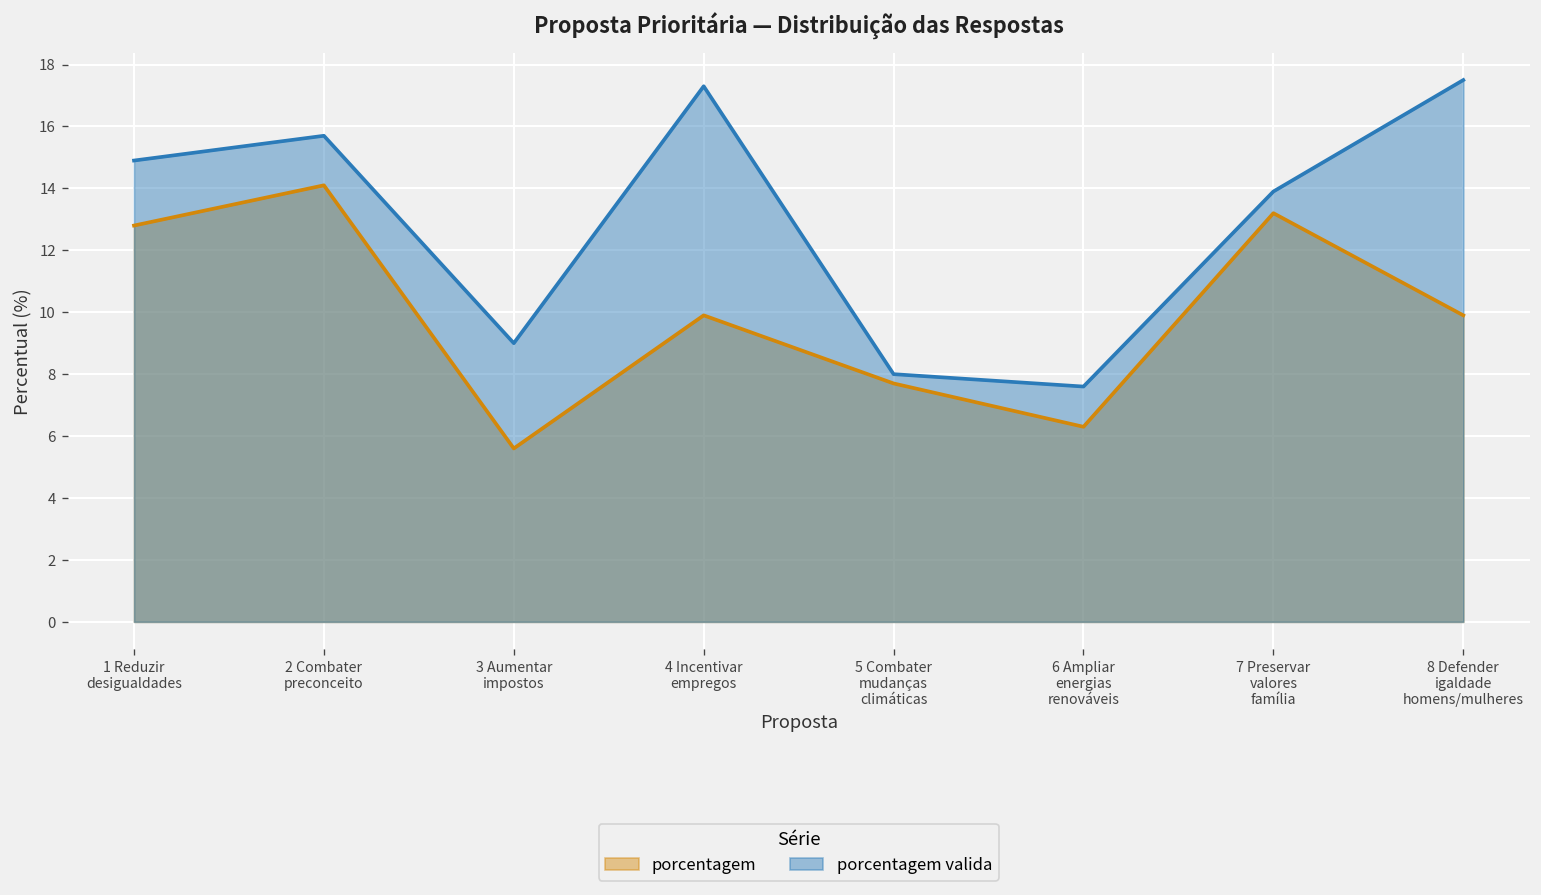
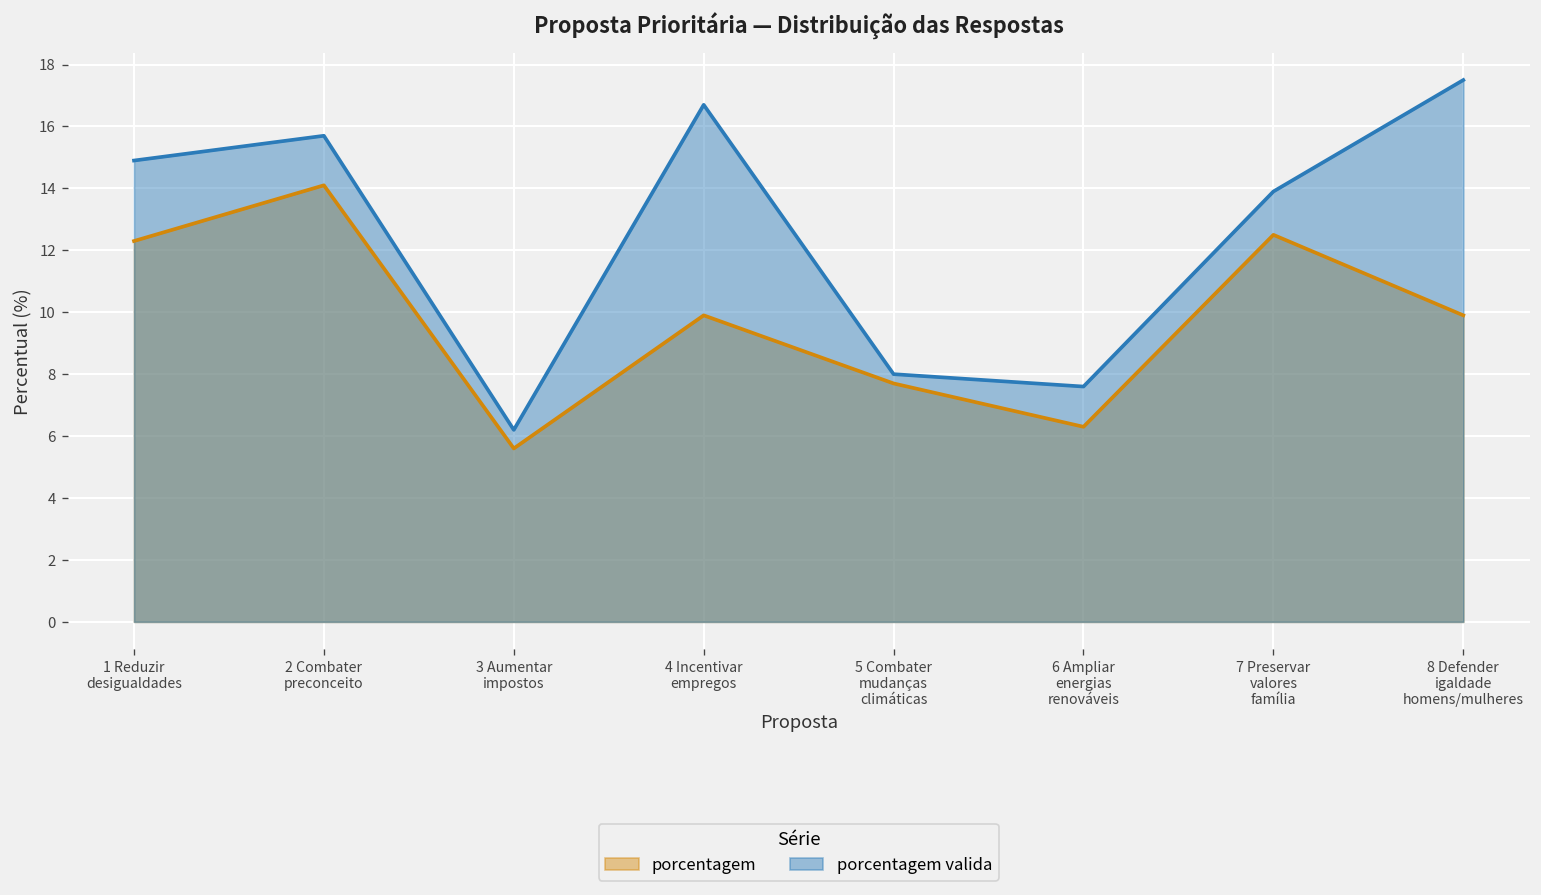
  {
    "porcentagem": {
-     "1 Reduzir desigualdades": 12.8,
+     "1 Reduzir desigualdades": 12.3,
      "2 Combater preconceito": 14.1,
      "3 Aumentar impostos": 5.6,
      "4 Incentivar empregos": 9.9,
      "5 Combater mudanças climáticas": 7.7,
      "6 Ampliar energias renováveis": 6.3,
-     "7 Preservar valores família": 13.2,
+     "7 Preservar valores família": 12.5,
      "8 Defender igaldade homens/mulheres": 9.9
    },
    "porcentagem valida": {
      "1 Reduzir desigualdades": 14.9,
      "2 Combater preconceito": 15.7,
-     "3 Aumentar impostos": 9.0,
-     "4 Incentivar empregos": 17.3,
+     "3 Aumentar impostos": 6.2,
+     "4 Incentivar empregos": 16.7,
      "5 Combater mudanças climáticas": 8.0,
      "6 Ampliar energias renováveis": 7.6,
      "7 Preservar valores família": 13.9,
      "8 Defender igaldade homens/mulheres": 17.5
    }
  }
